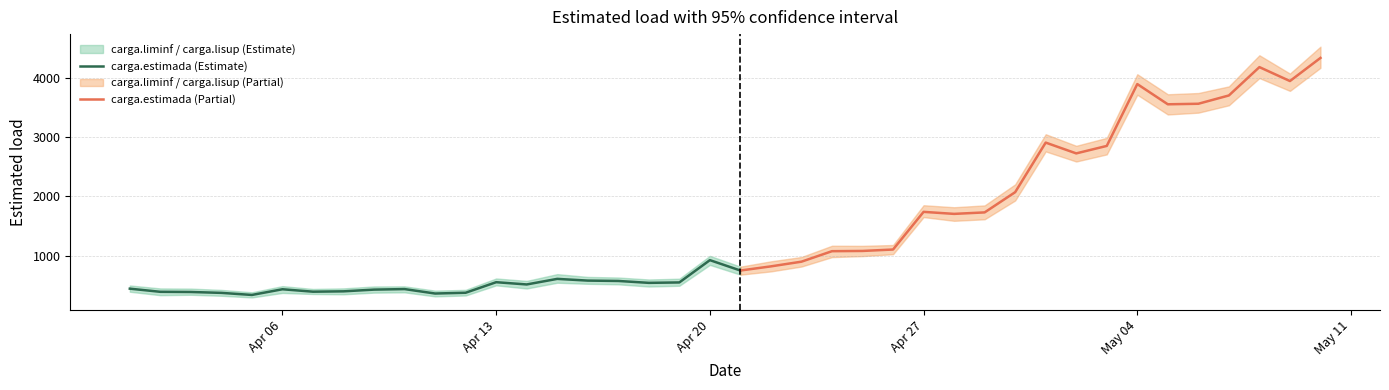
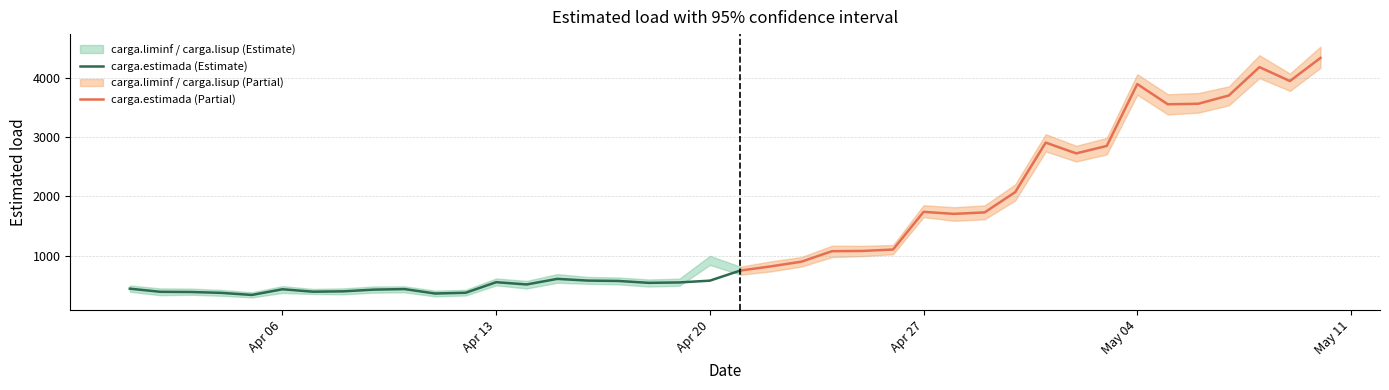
  {
    "carga.estimada (Estimate)": {
      "Apr 06": 400,
      "Apr 13": 600,
-     "Apr 20": 900
+     "Apr 20": 600
    }
  }
